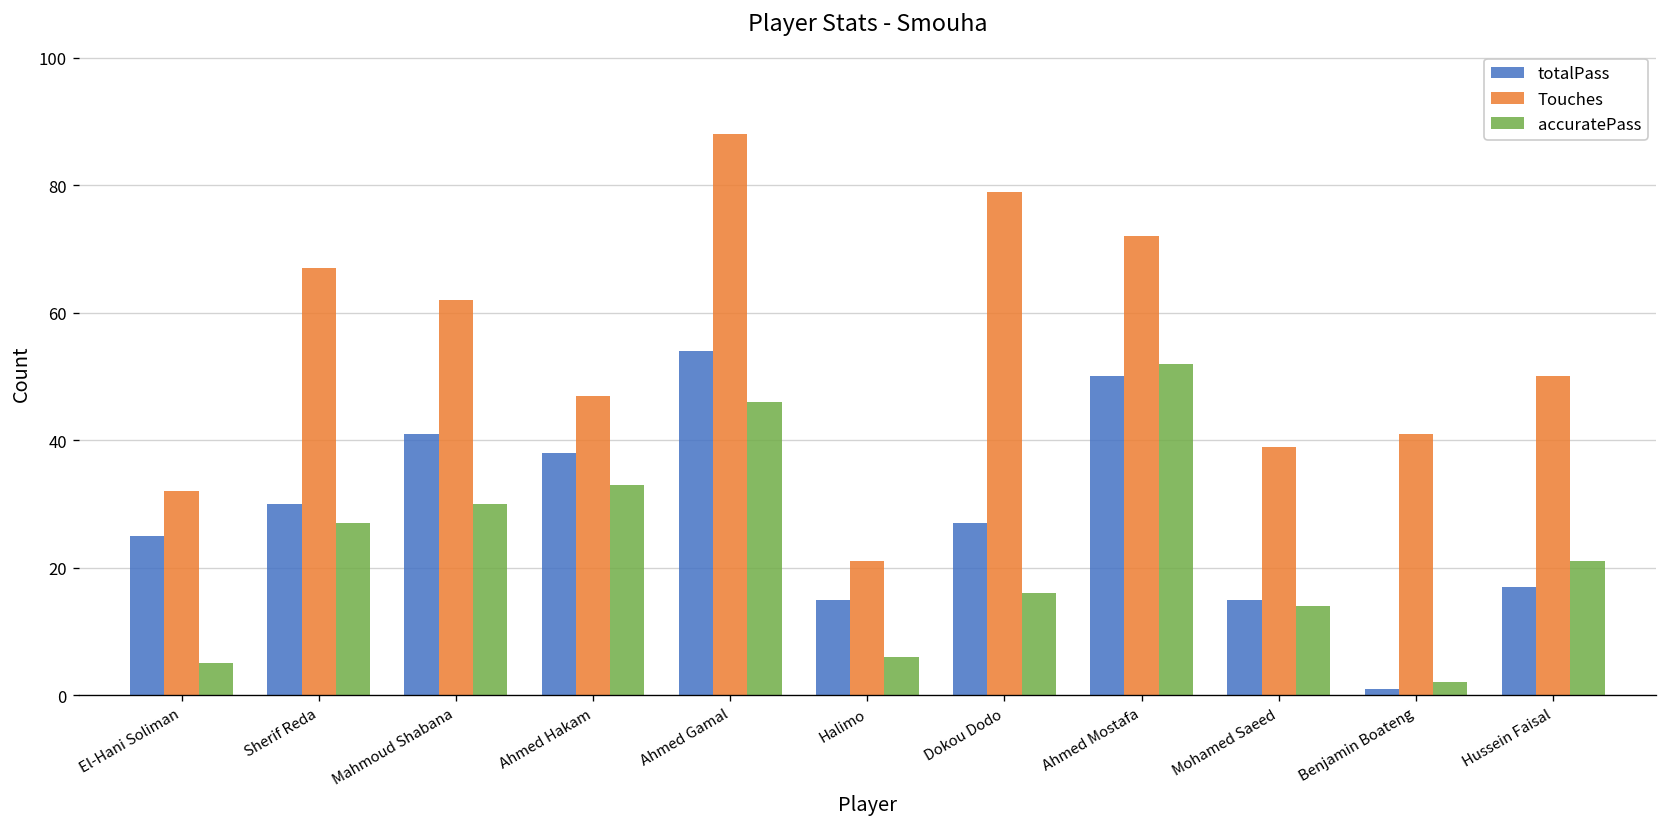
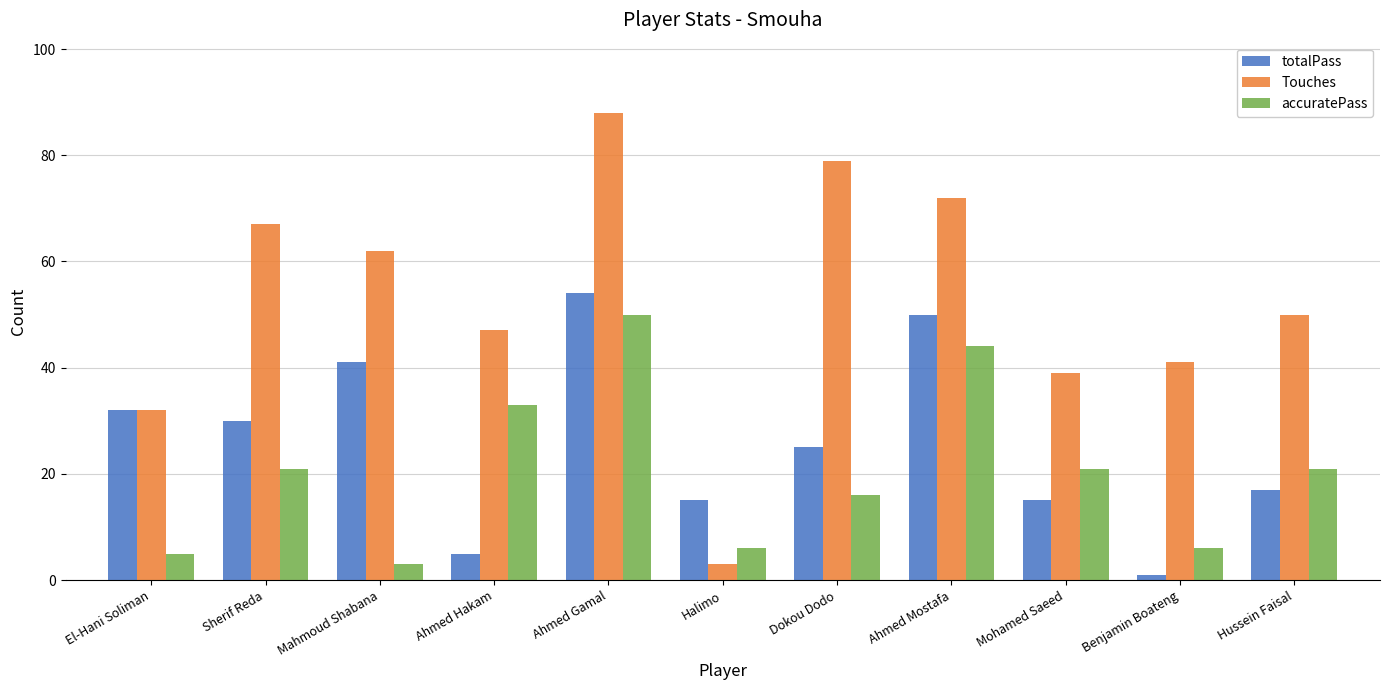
  {
    "totalPass": {
-     "El-Hani Soliman": 25,
+     "El-Hani Soliman": 32,
      "Sherif Reda": 30,
      "Mahmoud Shabana": 41,
-     "Ahmed Hakam": 38,
+     "Ahmed Hakam": 5,
      "Ahmed Gamal": 54,
      "Halimo": 15,
-     "Dokou Dodo": 27,
+     "Dokou Dodo": 25,
      "Ahmed Mostafa": 50,
      "Mohamed Saeed": 15,
      "Benjamin Boateng": 1,
      "Hussein Faisal": 17
    },
    "Touches": {
      "El-Hani Soliman": 32,
      "Sherif Reda": 67,
      "Mahmoud Shabana": 62,
      "Ahmed Hakam": 47,
      "Ahmed Gamal": 88,
-     "Halimo": 21,
+     "Halimo": 3,
      "Dokou Dodo": 79,
      "Ahmed Mostafa": 72,
      "Mohamed Saeed": 39,
      "Benjamin Boateng": 41,
      "Hussein Faisal": 50
    },
    "accuratePass": {
      "El-Hani Soliman": 5,
-     "Sherif Reda": 27,
-     "Mahmoud Shabana": 30,
+     "Sherif Reda": 21,
+     "Mahmoud Shabana": 3,
      "Ahmed Hakam": 33,
-     "Ahmed Gamal": 46,
+     "Ahmed Gamal": 50,
      "Halimo": 6,
      "Dokou Dodo": 16,
-     "Ahmed Mostafa": 52,
-     "Mohamed Saeed": 14,
-     "Benjamin Boateng": 2,
+     "Ahmed Mostafa": 44,
+     "Mohamed Saeed": 21,
+     "Benjamin Boateng": 6,
      "Hussein Faisal": 21
    }
  }
